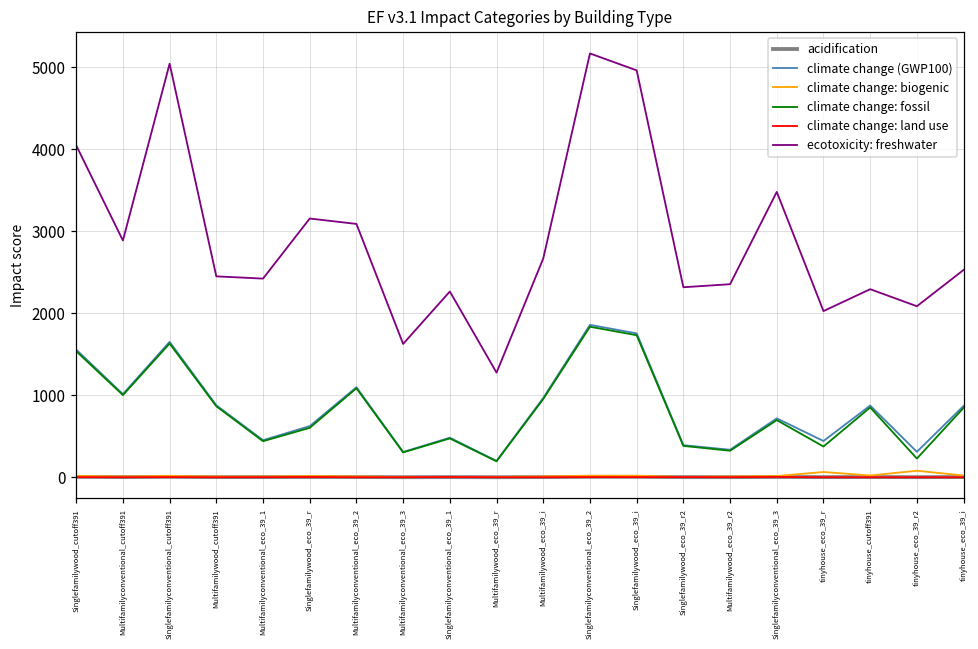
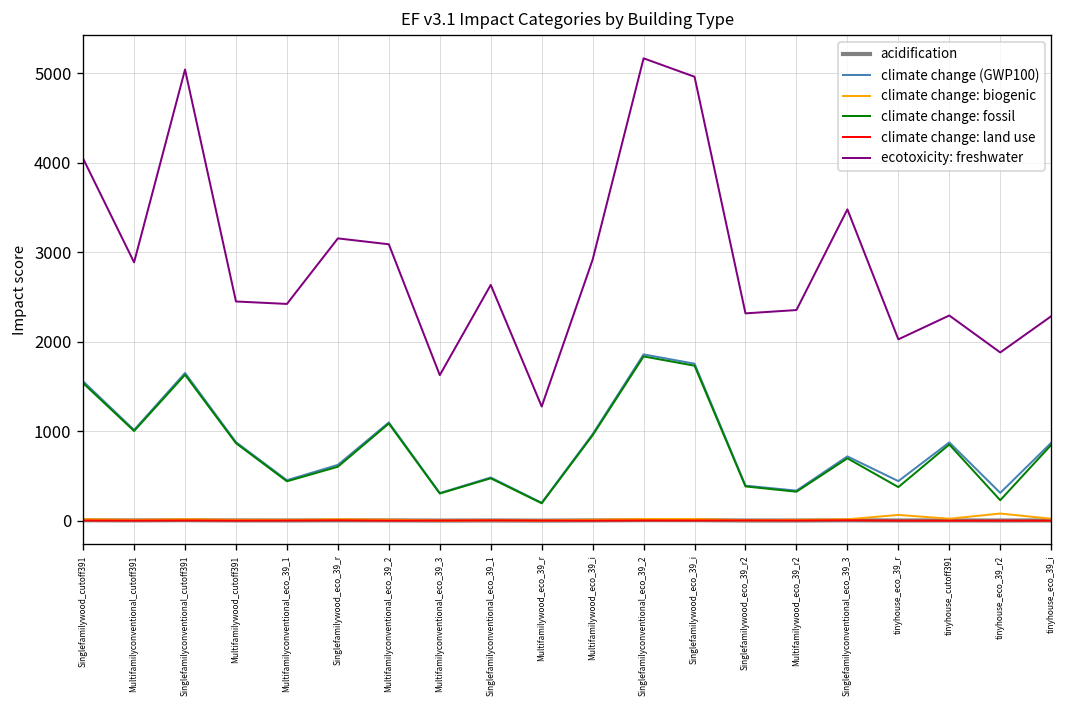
  {
    "climate change: land use": {
      "tinyhouse_eco_39_r": 0,
      "tinyhouse_eco_39_r2": 0
    },
    "climate change (GWP100)": {
      "tinyhouse_eco_39_r": 400,
      "tinyhouse_eco_39_r2": 300
    },
    "climate change: biogenic": {
      "tinyhouse_eco_39_r": 100,
      "tinyhouse_eco_39_r2": 100
    },
    "climate change: fossil": {
      "tinyhouse_eco_39_r": 400,
      "tinyhouse_eco_39_r2": 200
    },
    "ecotoxicity: freshwater": {
      "Singlefamilywood_cutoff391": 4000,
      "Multifamilyconventional_cutoff391": 2900,
      "Singlefamilyconventional_cutoff391": 5000,
      "Multifamilywood_cutoff391": 2400,
      "Multifamilyconventional_eco_39_1": 2400,
      "Singlefamilywood_eco_39_r": 3200,
      "Multifamilyconventional_eco_39_2": 3100,
      "Multifamilyconventional_eco_39_3": 1600,
-     "Singlefamilyconventional_eco_39_1": 2300,
+     "Singlefamilyconventional_eco_39_1": 2600,
      "Multifamilywood_eco_39_r": 1300,
-     "Multifamilywood_eco_39_i": 2700,
+     "Multifamilywood_eco_39_i": 2900,
      "Singlefamilyconventional_eco_39_2": 5200,
      "Singlefamilywood_eco_39_i": 5000,
      "Singlefamilywood_eco_39_r2": 2300,
      "Multifamilywood_eco_39_r2": 2400,
      "Singlefamilyconventional_eco_39_3": 3500,
      "tinyhouse_eco_39_r": 2000,
      "tinyhouse_cutoff391": 2300,
-     "tinyhouse_eco_39_r2": 2100,
-     "tinyhouse_eco_39_i": 2500
+     "tinyhouse_eco_39_r2": 1900,
+     "tinyhouse_eco_39_i": 2300
    }
  }
